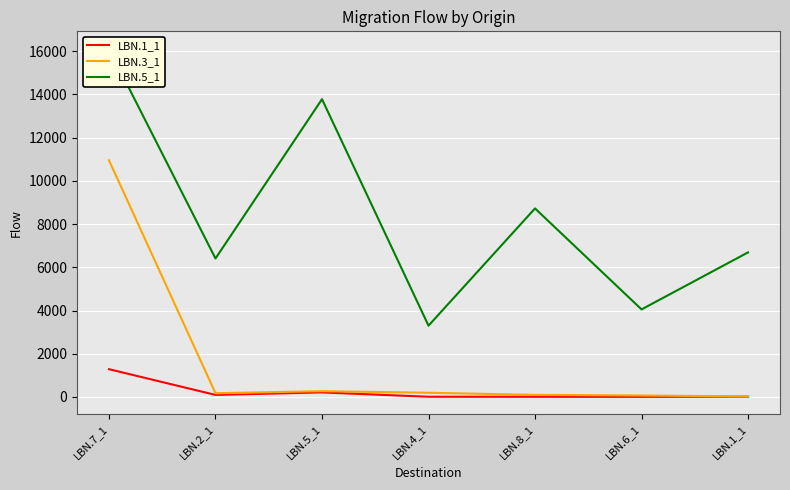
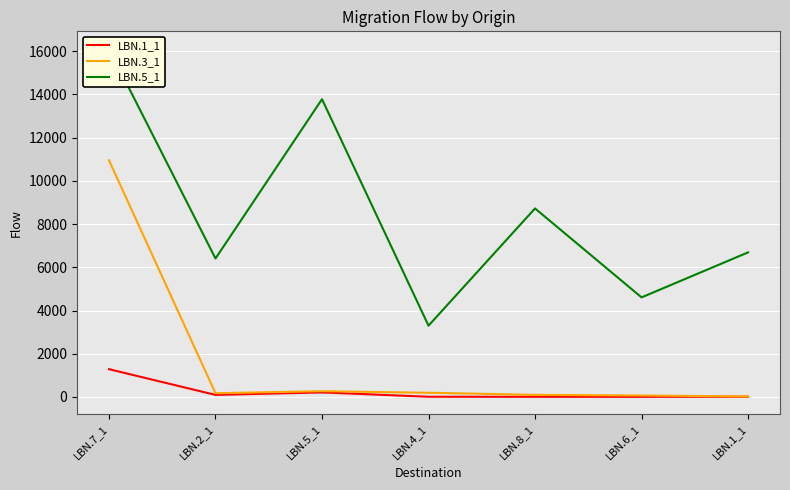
  {
    "LBN.1_1": {
      "LBN.7_1": 1300,
      "LBN.4_1": 0
    },
    "LBN.3_1": {
      "LBN.7_1": 11000,
      "LBN.4_1": 200
    },
    "LBN.5_1": {
      "LBN.2_1": 6400,
      "LBN.5_1": 13800,
      "LBN.4_1": 3300,
      "LBN.8_1": 8700,
-     "LBN.6_1": 4100,
+     "LBN.6_1": 4600,
      "LBN.1_1": 6700
    }
  }
